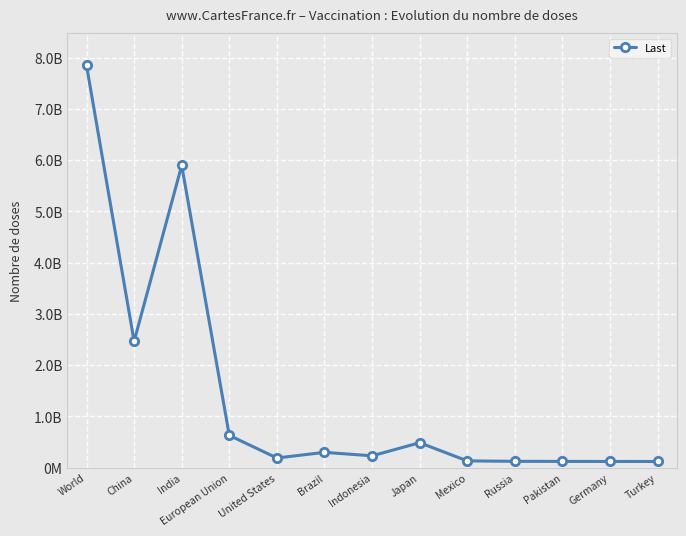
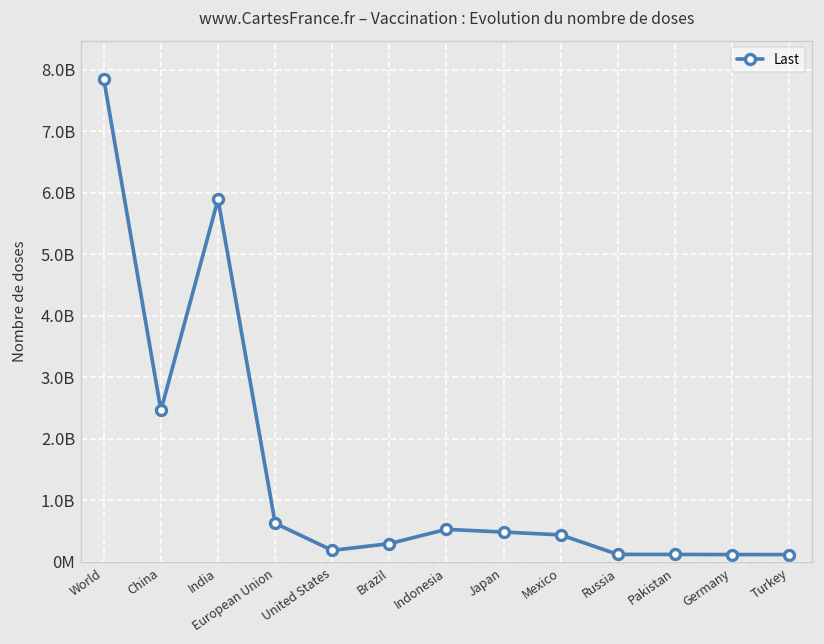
  {
    "World": 7800000000,
    "China": 2500000000,
    "India": 5900000000,
    "European Union": 600000000,
    "United States": 200000000,
    "Brazil": 300000000,
-   "Indonesia": 200000000,
+   "Indonesia": 500000000,
    "Japan": 500000000,
-   "Mexico": 100000000,
+   "Mexico": 400000000,
    "Russia": 100000000,
    "Pakistan": 100000000,
    "Germany": 100000000,
    "Turkey": 100000000
  }
